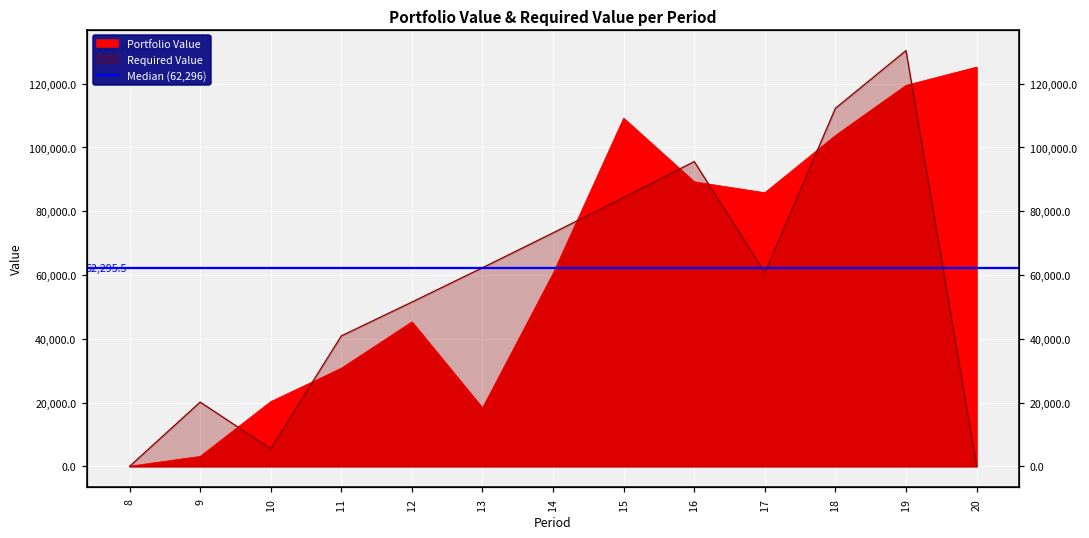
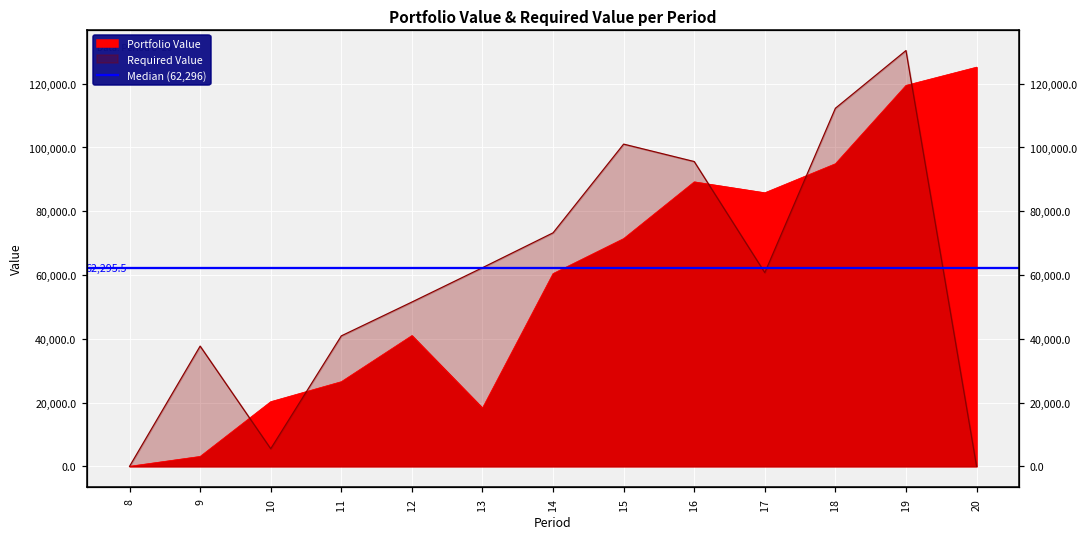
  {
    "Portfolio Value": {
      "9": "3,000",
      "10": "20,000",
-     "11": "31,000",
-     "12": "45,000",
+     "11": "27,000",
+     "12": "41,000",
      "13": "18,000",
      "14": "60,000",
-     "15": "109,000",
+     "15": "71,000",
      "16": "89,000",
      "17": "86,000",
-     "18": "104,000",
+     "18": "95,000",
      "19": "119,000",
      "20": "125,000"
    },
    "Required Value": {
-     "9": "20,000",
+     "9": "38,000",
      "10": "6,000",
      "11": "41,000",
      "12": "52,000",
      "13": "62,000",
      "14": "73,000",
-     "15": "84,000",
+     "15": "101,000",
      "16": "96,000",
      "17": "61,000",
      "18": "112,000",
      "19": "130,000",
      "20": "0"
    }
  }
